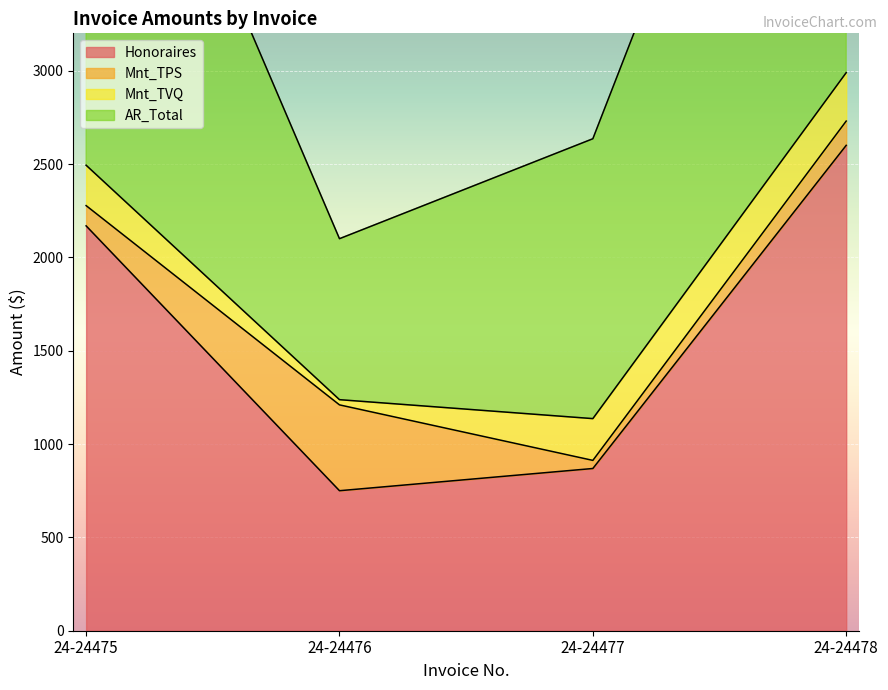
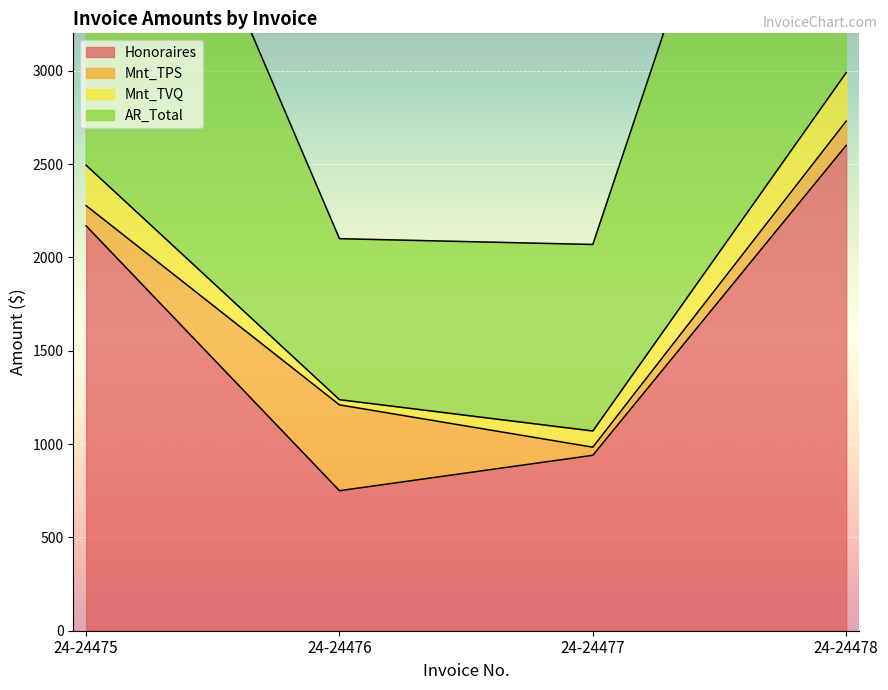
  {
    "Honoraires": {
      "24-24475": 2170,
      "24-24476": 750,
-     "24-24477": 870,
+     "24-24477": 940,
      "24-24478": 2600
    },
    "Mnt_TPS": {
      "24-24475": 110,
      "24-24476": 460,
      "24-24477": 40,
      "24-24478": 130
    },
    "Mnt_TVQ": {
      "24-24475": 220,
      "24-24476": 30,
-     "24-24477": 220,
+     "24-24477": 90,
      "24-24478": 260
    },
    "AR_Total": {
      "24-24476": 860,
-     "24-24477": 1500
+     "24-24477": 1000
    }
  }
